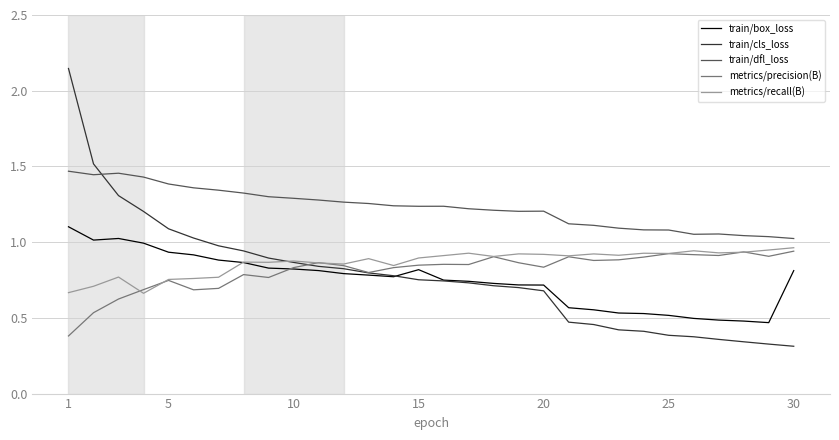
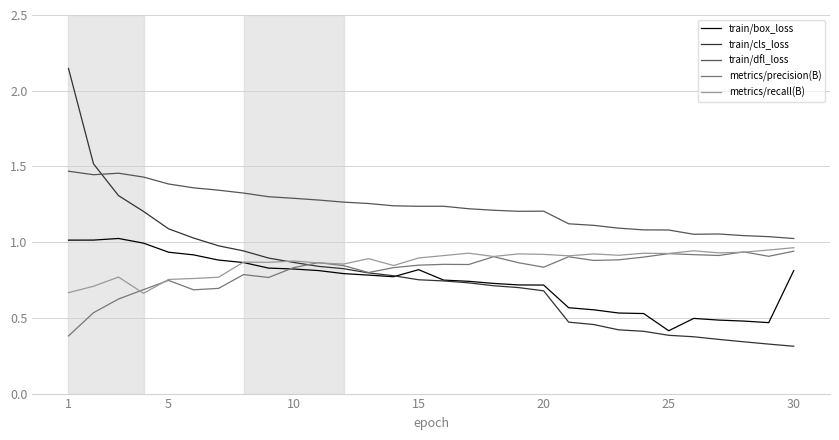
  {
    "train/box_loss": {
-     "1": 1.10,
+     "1": 1.01,
      "5": 0.93,
      "15": 0.82,
      "20": 0.72,
-     "25": 0.52,
+     "25": 0.41,
      "30": 0.81
    }
  }
